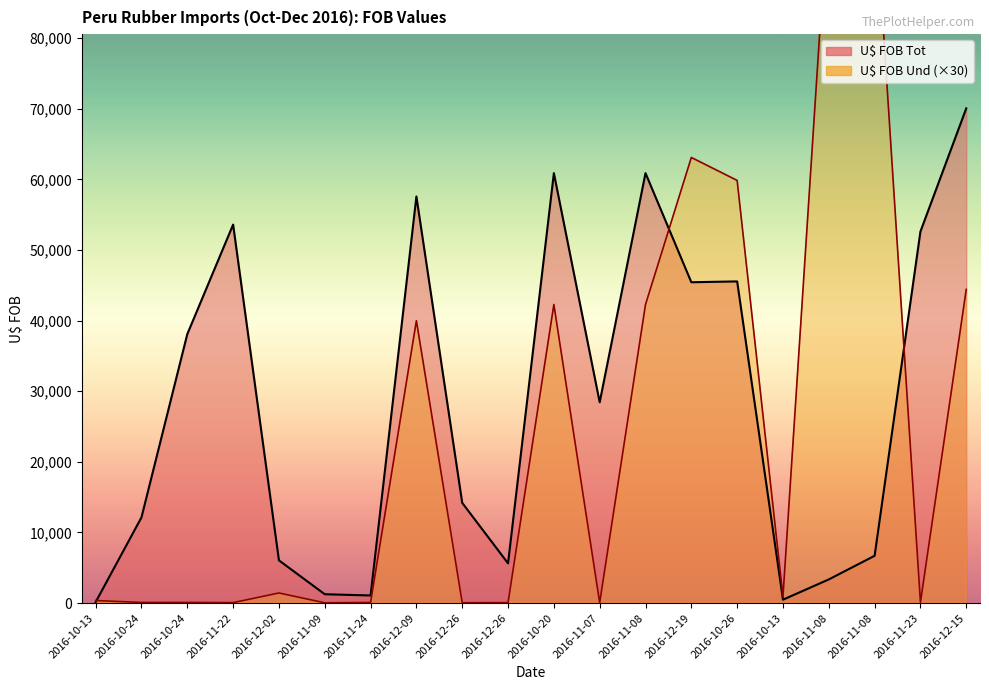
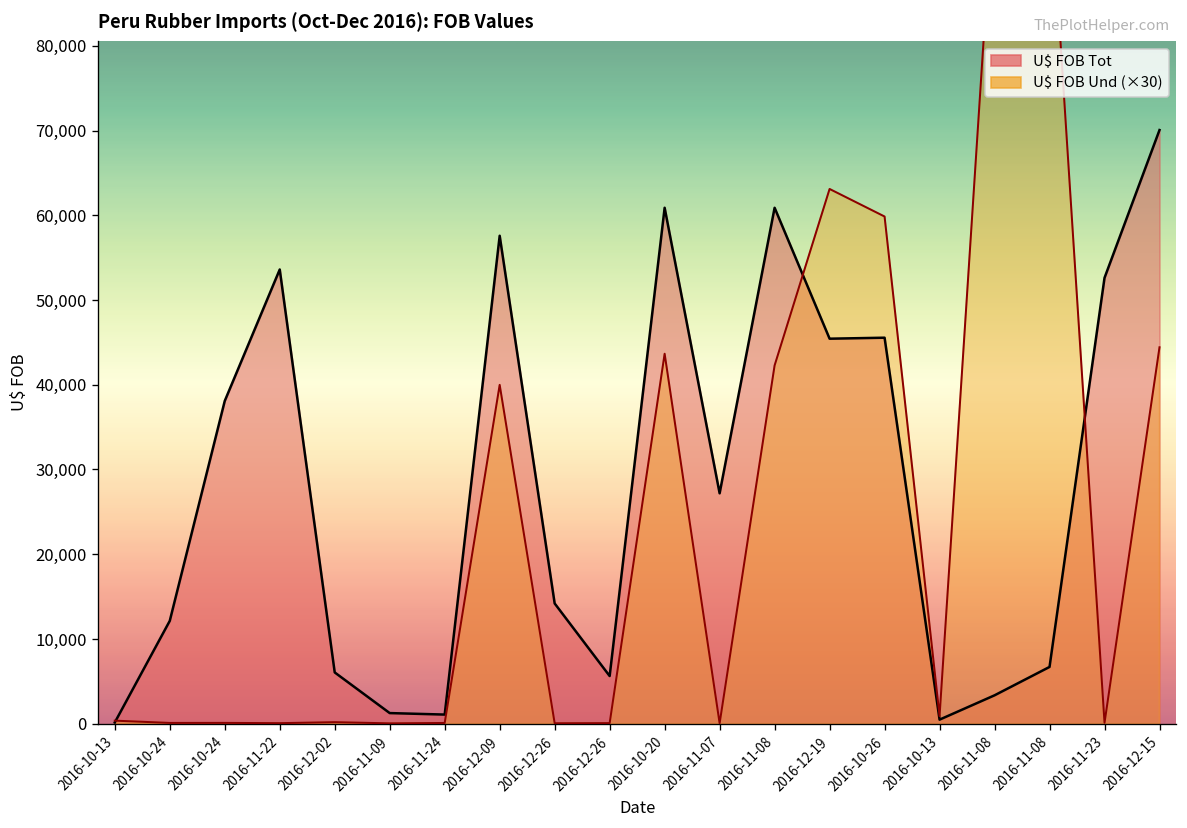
  {
    "U$ FOB Tot": {
      "2016-11-22": "54,000",
      "2016-12-02": "6,000",
      "2016-11-09": "1,000",
      "2016-11-24": "1,000",
      "2016-12-09": "58,000",
      "2016-10-20": "61,000",
-     "2016-11-07": "28,000",
+     "2016-11-07": "27,000",
      "2016-12-19": "45,000",
      "2016-10-26": "46,000",
      "2016-11-23": "53,000",
      "2016-12-15": "70,000"
    },
    "U$ FOB Und (×30)": {
      "2016-11-22": "0",
-     "2016-12-02": "1,000",
+     "2016-12-02": "0",
      "2016-11-09": "0",
      "2016-11-24": "0",
      "2016-12-09": "40,000",
-     "2016-10-20": "42,000",
+     "2016-10-20": "44,000",
      "2016-11-07": "0",
      "2016-12-19": "63,000",
      "2016-10-26": "60,000",
      "2016-11-23": "0",
      "2016-12-15": "44,000"
    }
  }
